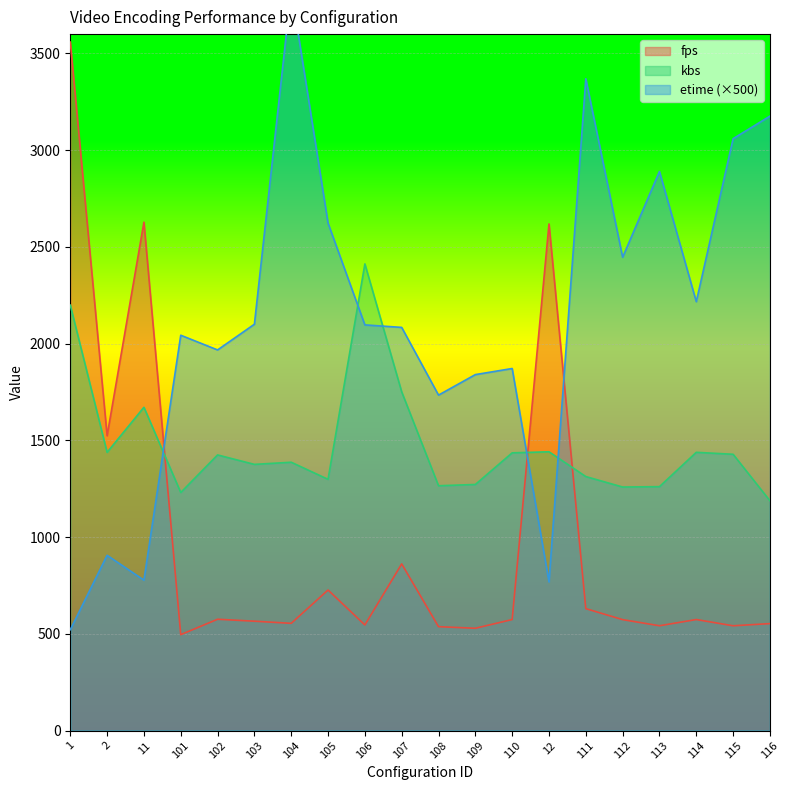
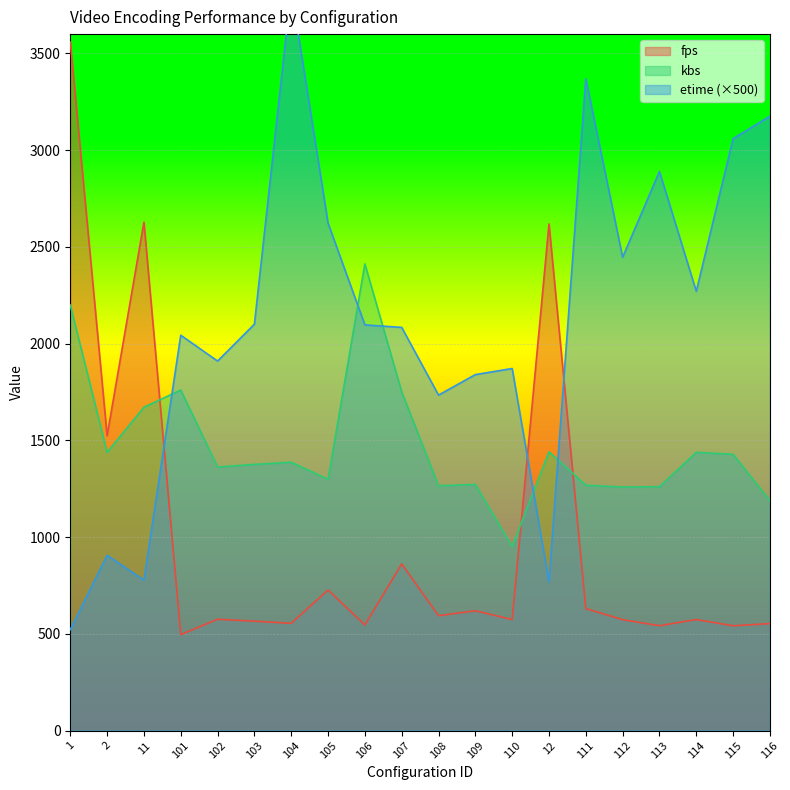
  {
    "fps": {
      "1": 3560,
      "2": 1520,
      "11": 2630,
      "101": 500,
      "102": 580,
      "103": 570,
      "104": 550,
      "105": 730,
      "106": 550,
      "107": 860,
-     "108": 540,
-     "109": 530,
+     "108": 590,
+     "109": 620,
      "110": 570,
      "12": 2620,
      "111": 630,
      "112": 570,
      "113": 540,
      "114": 570,
      "115": 540,
      "116": 550
    },
    "kbs": {
      "1": 2200,
      "2": 1440,
      "11": 1670,
-     "101": 1230,
-     "102": 1420,
+     "101": 1760,
+     "102": 1360,
      "103": 1380,
      "104": 1390,
      "105": 1300,
      "106": 2410,
      "107": 1750,
      "108": 1270,
      "109": 1270,
-     "110": 1440,
+     "110": 950,
      "12": 1440,
-     "111": 1310,
+     "111": 1270,
      "112": 1260,
      "113": 1260,
      "114": 1440,
      "115": 1430,
      "116": 1190
    },
    "etime (×500)": {
      "1": 520,
      "2": 910,
      "11": 780,
      "101": 2040,
-     "102": 1970,
+     "102": 1910,
      "103": 2100,
      "105": 2620,
      "106": 2100,
      "107": 2080,
      "108": 1730,
      "109": 1840,
      "110": 1870,
      "12": 770,
      "111": 3370,
      "112": 2450,
      "113": 2890,
-     "114": 2220,
+     "114": 2270,
      "115": 3060,
      "116": 3180
    }
  }
